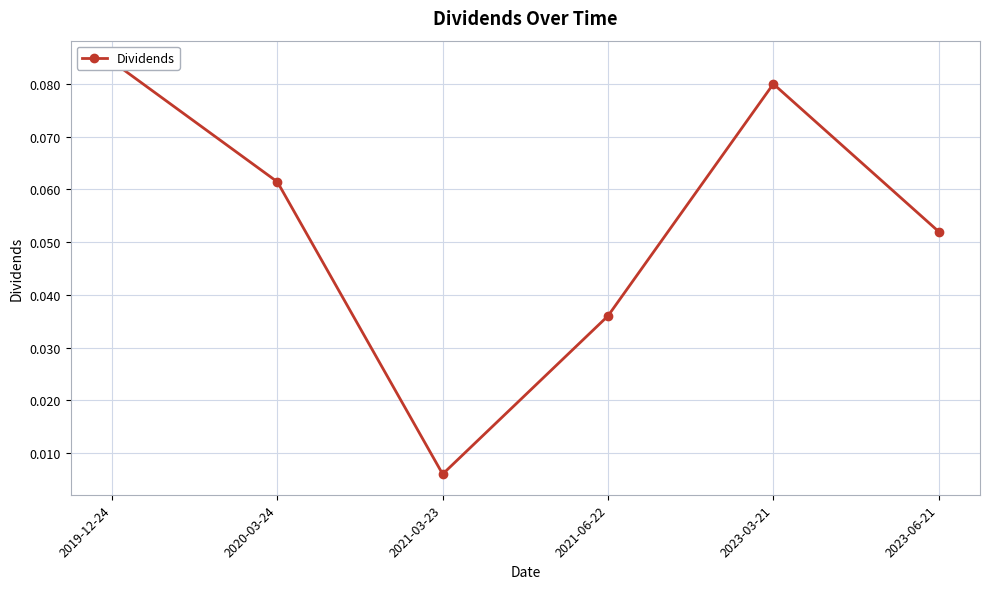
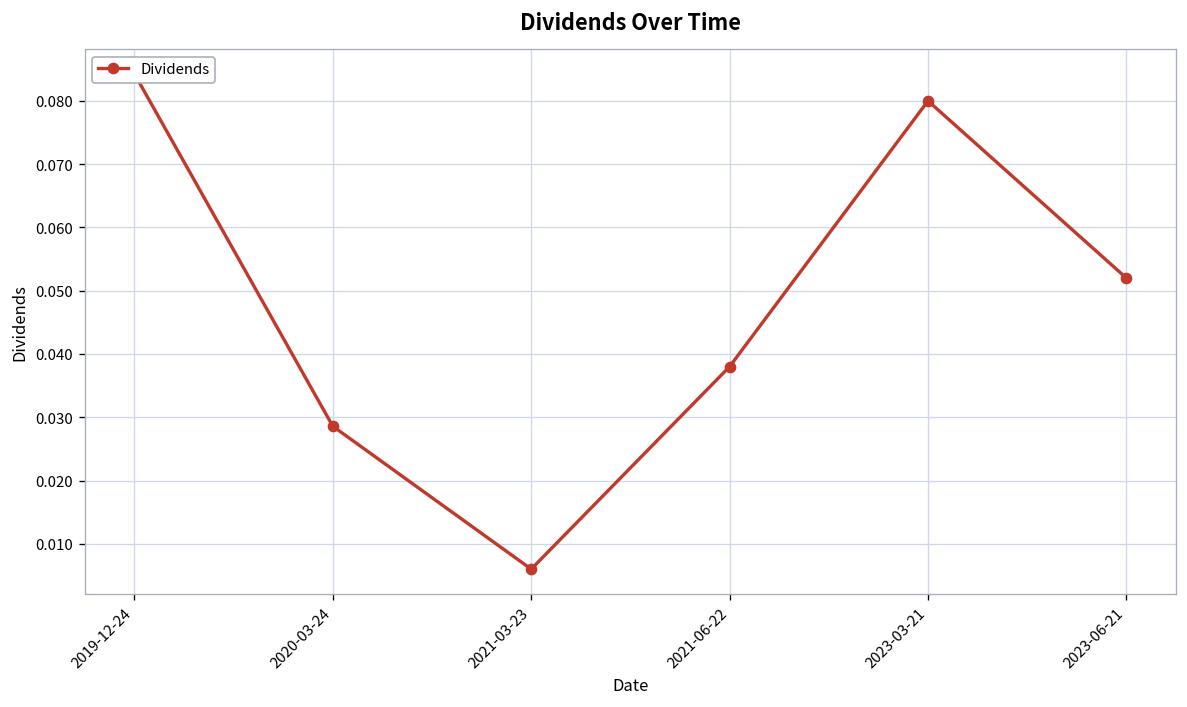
  {
-   "2020-03-24": 0.061,
+   "2020-03-24": 0.029,
    "2021-03-23": 0.006,
-   "2021-06-22": 0.036,
+   "2021-06-22": 0.038,
    "2023-03-21": 0.080,
    "2023-06-21": 0.052
  }
